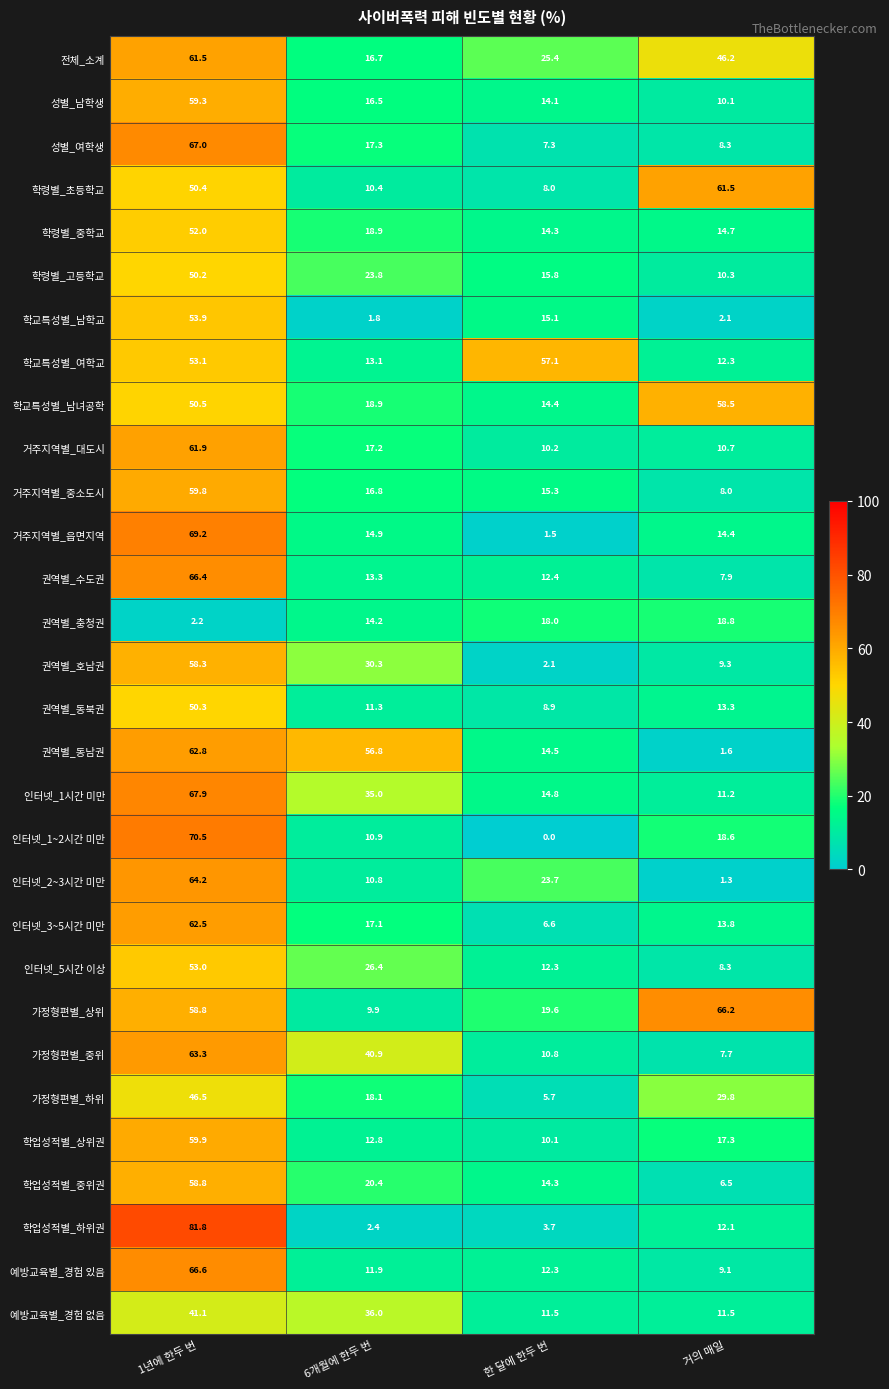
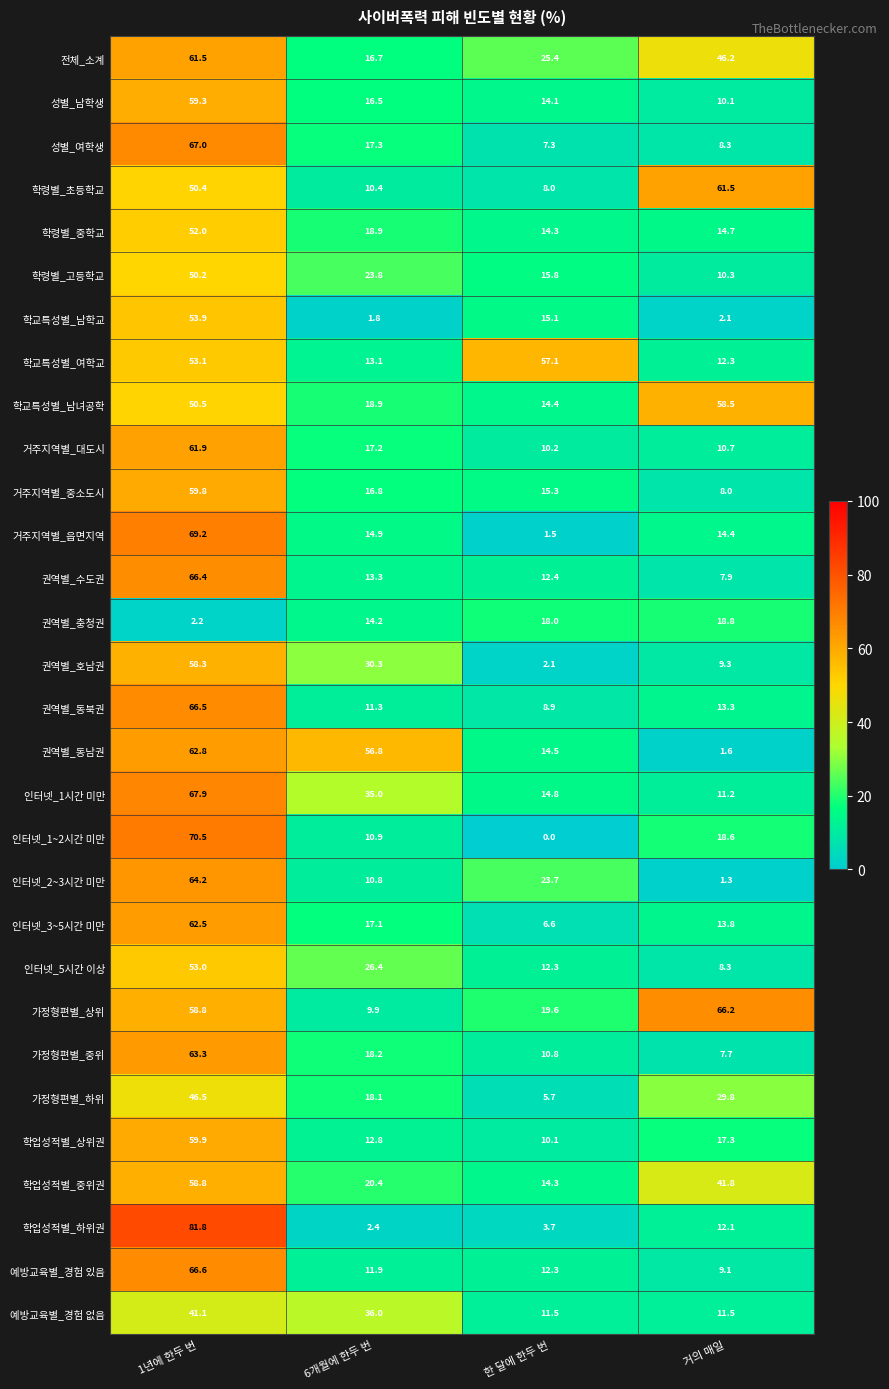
  {
    "전체_소계": {
      "1년에 한두 번": 61.5,
      "6개월에 한두 번": 16.7,
      "한 달에 한두 번": 25.4,
      "거의 매일": 46.2
    },
    "성별_남학생": {
      "1년에 한두 번": 59.3,
      "6개월에 한두 번": 16.5,
      "한 달에 한두 번": 14.1,
      "거의 매일": 10.1
    },
    "성별_여학생": {
      "1년에 한두 번": 67.0,
      "6개월에 한두 번": 17.3,
      "한 달에 한두 번": 7.3,
      "거의 매일": 8.3
    },
    "학령별_초등학교": {
      "1년에 한두 번": 50.4,
      "6개월에 한두 번": 10.4,
      "한 달에 한두 번": 8.0,
      "거의 매일": 61.5
    },
    "학령별_중학교": {
      "1년에 한두 번": 52.0,
      "6개월에 한두 번": 18.9,
      "한 달에 한두 번": 14.3,
      "거의 매일": 14.7
    },
    "학령별_고등학교": {
      "1년에 한두 번": 50.2,
      "6개월에 한두 번": 23.8,
      "한 달에 한두 번": 15.8,
      "거의 매일": 10.3
    },
    "학교특성별_남학교": {
      "1년에 한두 번": 53.9,
      "6개월에 한두 번": 1.8,
      "한 달에 한두 번": 15.1,
      "거의 매일": 2.1
    },
    "학교특성별_여학교": {
      "1년에 한두 번": 53.1,
      "6개월에 한두 번": 13.1,
      "한 달에 한두 번": 57.1,
      "거의 매일": 12.3
    },
    "학교특성별_남녀공학": {
      "1년에 한두 번": 50.5,
      "6개월에 한두 번": 18.9,
      "한 달에 한두 번": 14.4,
      "거의 매일": 58.5
    },
    "거주지역별_대도시": {
      "1년에 한두 번": 61.9,
      "6개월에 한두 번": 17.2,
      "한 달에 한두 번": 10.2,
      "거의 매일": 10.7
    },
    "거주지역별_중소도시": {
      "1년에 한두 번": 59.8,
      "6개월에 한두 번": 16.8,
      "한 달에 한두 번": 15.3,
      "거의 매일": 8.0
    },
    "거주지역별_읍면지역": {
      "1년에 한두 번": 69.2,
      "6개월에 한두 번": 14.9,
      "한 달에 한두 번": 1.5,
      "거의 매일": 14.4
    },
    "권역별_수도권": {
      "1년에 한두 번": 66.4,
      "6개월에 한두 번": 13.3,
      "한 달에 한두 번": 12.4,
      "거의 매일": 7.9
    },
    "권역별_충청권": {
      "1년에 한두 번": 2.2,
      "6개월에 한두 번": 14.2,
      "한 달에 한두 번": 18.0,
      "거의 매일": 18.8
    },
    "권역별_호남권": {
      "1년에 한두 번": 58.3,
      "6개월에 한두 번": 30.3,
      "한 달에 한두 번": 2.1,
      "거의 매일": 9.3
    },
    "권역별_동북권": {
-     "1년에 한두 번": 50.3,
+     "1년에 한두 번": 66.5,
      "6개월에 한두 번": 11.3,
      "한 달에 한두 번": 8.9,
      "거의 매일": 13.3
    },
    "권역별_동남권": {
      "1년에 한두 번": 62.8,
      "6개월에 한두 번": 56.8,
      "한 달에 한두 번": 14.5,
      "거의 매일": 1.6
    },
    "인터넷_1시간 미만": {
      "1년에 한두 번": 67.9,
      "6개월에 한두 번": 35.0,
      "한 달에 한두 번": 14.8,
      "거의 매일": 11.2
    },
    "인터넷_1~2시간 미만": {
      "1년에 한두 번": 70.5,
      "6개월에 한두 번": 10.9,
      "한 달에 한두 번": 0.0,
      "거의 매일": 18.6
    },
    "인터넷_2~3시간 미만": {
      "1년에 한두 번": 64.2,
      "6개월에 한두 번": 10.8,
      "한 달에 한두 번": 23.7,
      "거의 매일": 1.3
    },
    "인터넷_3~5시간 미만": {
      "1년에 한두 번": 62.5,
      "6개월에 한두 번": 17.1,
      "한 달에 한두 번": 6.6,
      "거의 매일": 13.8
    },
    "인터넷_5시간 이상": {
      "1년에 한두 번": 53.0,
      "6개월에 한두 번": 26.4,
      "한 달에 한두 번": 12.3,
      "거의 매일": 8.3
    },
    "가정형편별_상위": {
      "1년에 한두 번": 58.8,
      "6개월에 한두 번": 9.9,
      "한 달에 한두 번": 19.6,
      "거의 매일": 66.2
    },
    "가정형편별_중위": {
      "1년에 한두 번": 63.3,
-     "6개월에 한두 번": 40.9,
+     "6개월에 한두 번": 18.2,
      "한 달에 한두 번": 10.8,
      "거의 매일": 7.7
    },
    "가정형편별_하위": {
      "1년에 한두 번": 46.5,
      "6개월에 한두 번": 18.1,
      "한 달에 한두 번": 5.7,
      "거의 매일": 29.8
    },
    "학업성적별_상위권": {
      "1년에 한두 번": 59.9,
      "6개월에 한두 번": 12.8,
      "한 달에 한두 번": 10.1,
      "거의 매일": 17.3
    },
    "학업성적별_중위권": {
      "1년에 한두 번": 58.8,
      "6개월에 한두 번": 20.4,
      "한 달에 한두 번": 14.3,
-     "거의 매일": 6.5
+     "거의 매일": 41.8
    },
    "학업성적별_하위권": {
      "1년에 한두 번": 81.8,
      "6개월에 한두 번": 2.4,
      "한 달에 한두 번": 3.7,
      "거의 매일": 12.1
    },
    "예방교육별_경험 있음": {
      "1년에 한두 번": 66.6,
      "6개월에 한두 번": 11.9,
      "한 달에 한두 번": 12.3,
      "거의 매일": 9.1
    },
    "예방교육별_경험 없음": {
      "1년에 한두 번": 41.1,
      "6개월에 한두 번": 36.0,
      "한 달에 한두 번": 11.5,
      "거의 매일": 11.5
    }
  }
